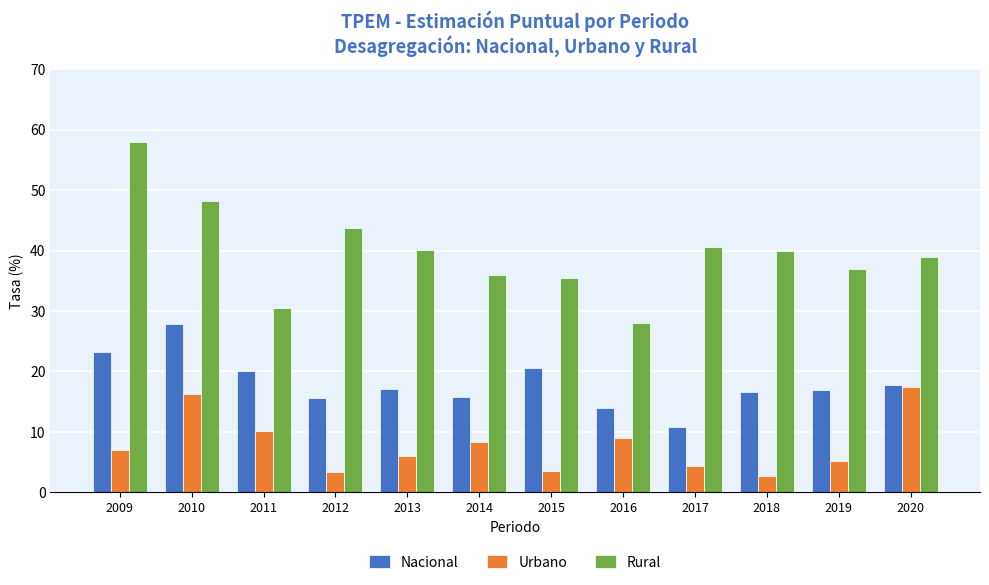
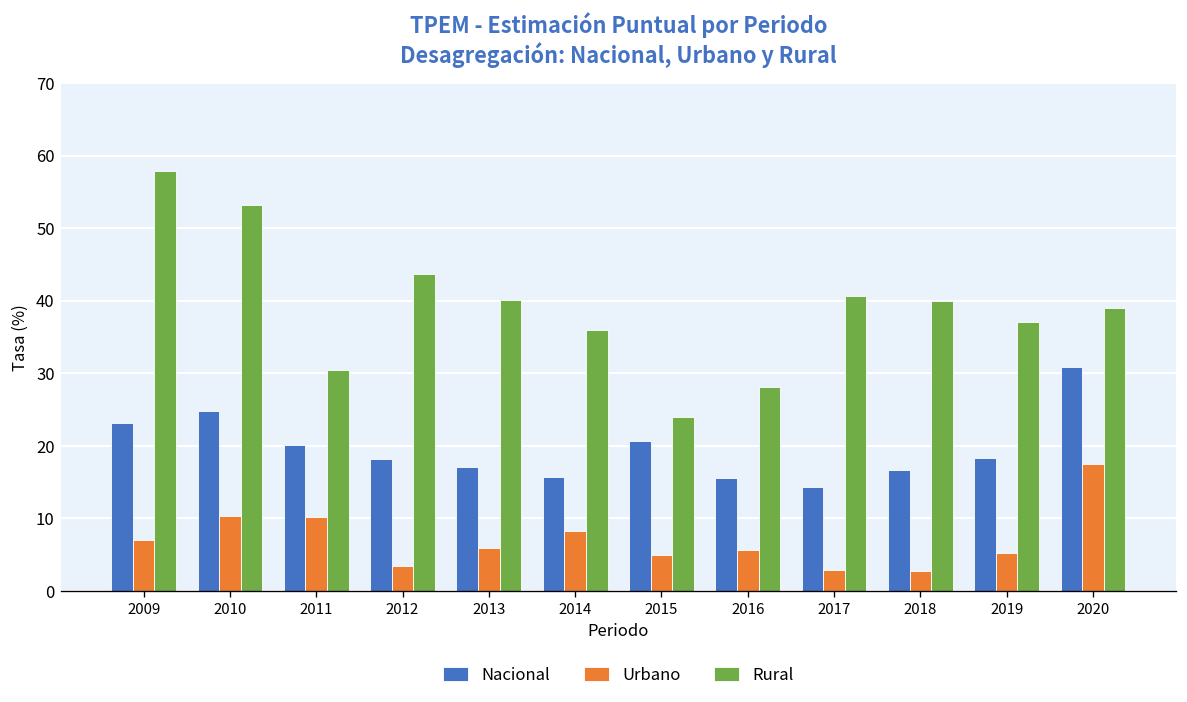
  {
    "Nacional": {
      "2009": 23,
-     "2010": 28,
+     "2010": 25,
      "2011": 20,
-     "2012": 16,
+     "2012": 18,
      "2013": 17,
      "2014": 16,
      "2015": 21,
-     "2016": 14,
-     "2017": 11,
+     "2016": 16,
+     "2017": 14,
      "2018": 17,
-     "2019": 17,
-     "2020": 18
+     "2019": 18,
+     "2020": 31
    },
    "Urbano": {
      "2009": 7,
-     "2010": 16,
+     "2010": 10,
      "2011": 10,
      "2012": 3,
      "2013": 6,
      "2014": 8,
-     "2015": 3,
-     "2016": 9,
-     "2017": 4,
+     "2015": 5,
+     "2016": 6,
+     "2017": 3,
      "2018": 3,
      "2019": 5,
      "2020": 17
    },
    "Rural": {
      "2009": 58,
-     "2010": 48,
+     "2010": 53,
      "2011": 30,
      "2012": 44,
      "2013": 40,
      "2014": 36,
-     "2015": 36,
+     "2015": 24,
      "2016": 28,
      "2017": 41,
      "2018": 40,
      "2019": 37,
      "2020": 39
    }
  }
